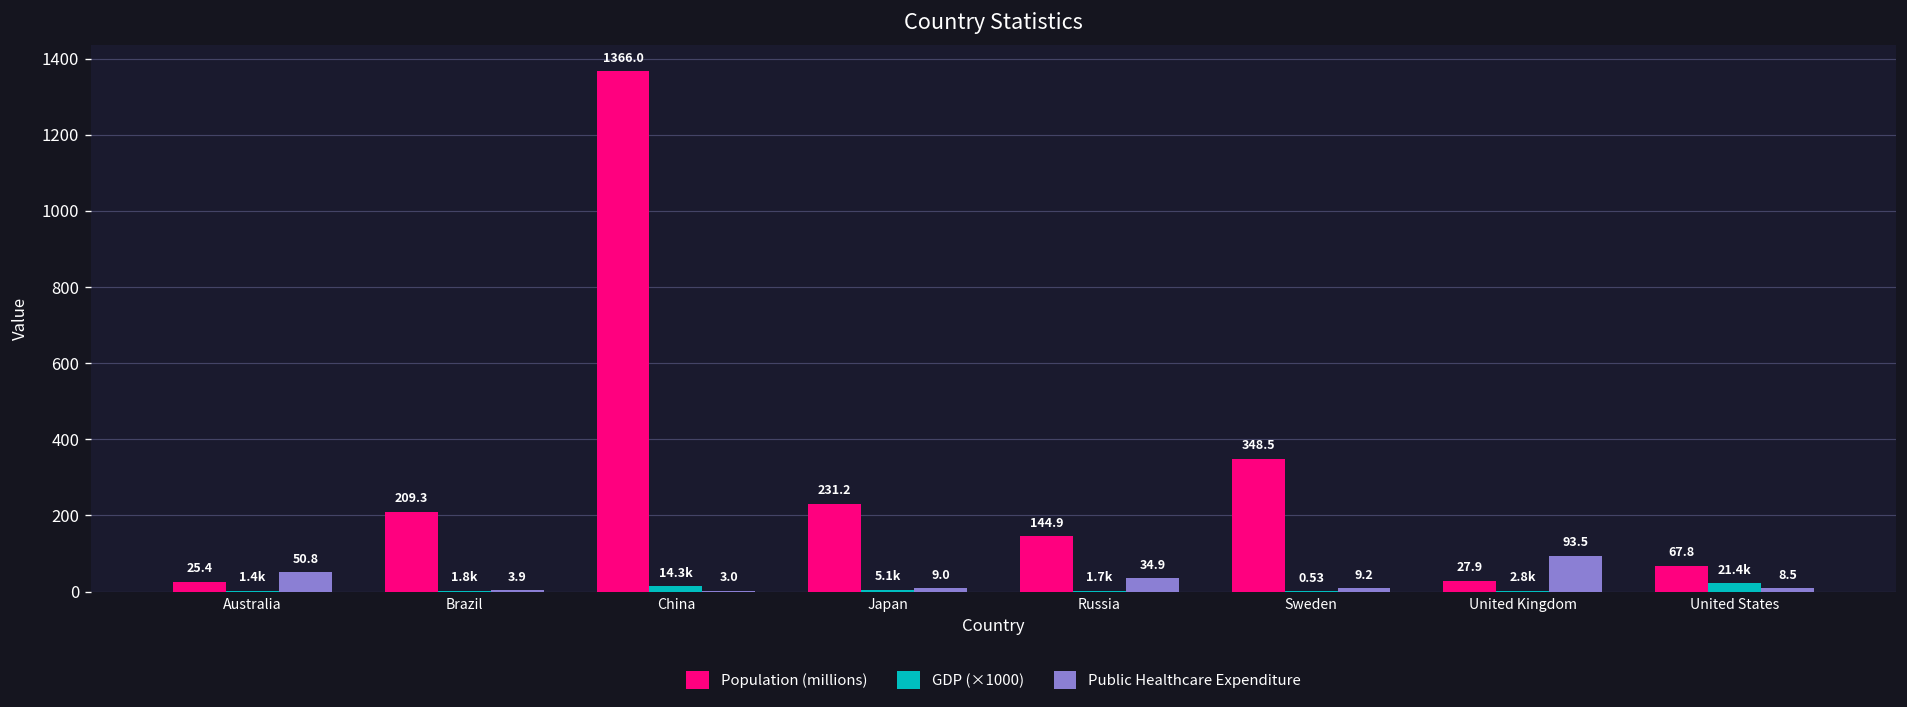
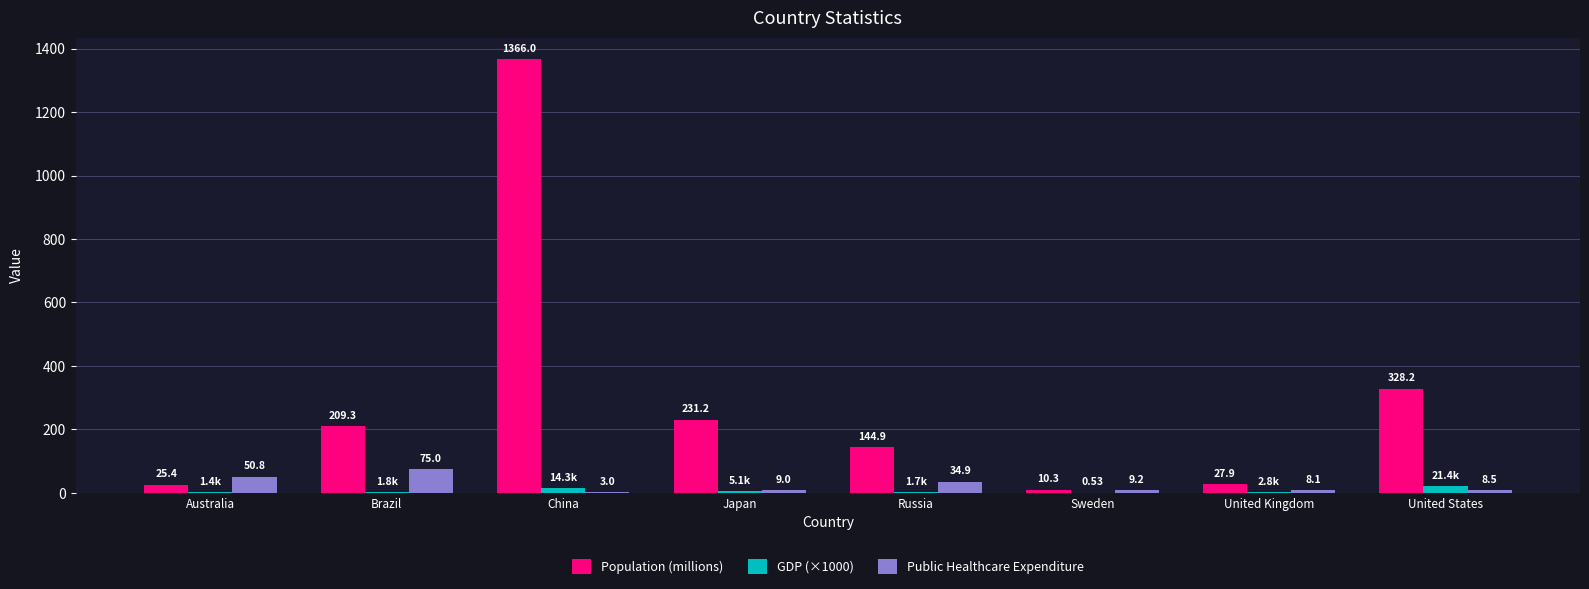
  {
    "Population (millions)": {
      "Australia": "25.4",
      "Brazil": "209.3",
      "China": "1366.0",
      "Japan": "231.2",
      "Russia": "144.9",
-     "Sweden": "348.5",
+     "Sweden": "10.3",
      "United Kingdom": "27.9",
-     "United States": "67.8"
+     "United States": "328.2"
    },
    "GDP (×1000)": {
      "Australia": "1.4k",
      "Brazil": "1.8k",
      "China": "14.3k",
      "Japan": "5.1k",
      "Russia": "1.7k",
      "Sweden": "0.53",
      "United Kingdom": "2.8k",
      "United States": "21.4k"
    },
    "Public Healthcare Expenditure": {
      "Australia": "50.8",
-     "Brazil": "3.9",
+     "Brazil": "75.0",
      "China": "3.0",
      "Japan": "9.0",
      "Russia": "34.9",
      "Sweden": "9.2",
-     "United Kingdom": "93.5",
+     "United Kingdom": "8.1",
      "United States": "8.5"
    }
  }
